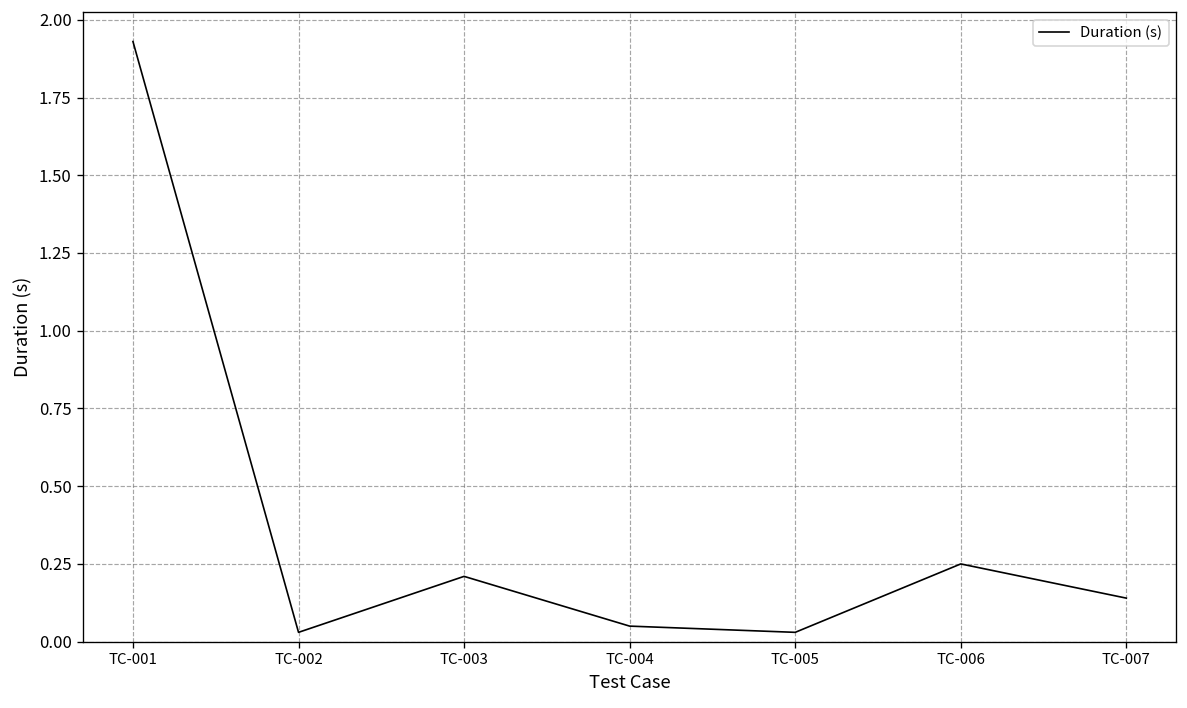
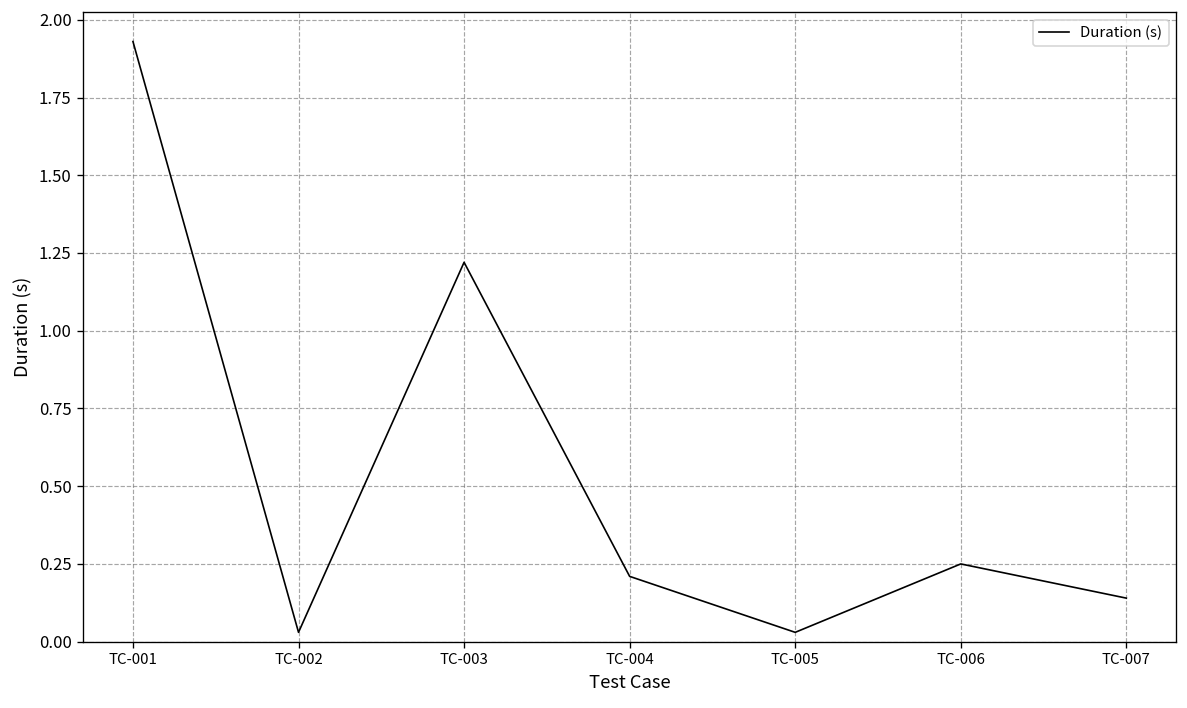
  {
    "TC-001": 1.93,
    "TC-002": 0.03,
-   "TC-003": 0.21,
-   "TC-004": 0.05,
+   "TC-003": 1.22,
+   "TC-004": 0.21,
    "TC-005": 0.03,
    "TC-006": 0.25,
    "TC-007": 0.14
  }
